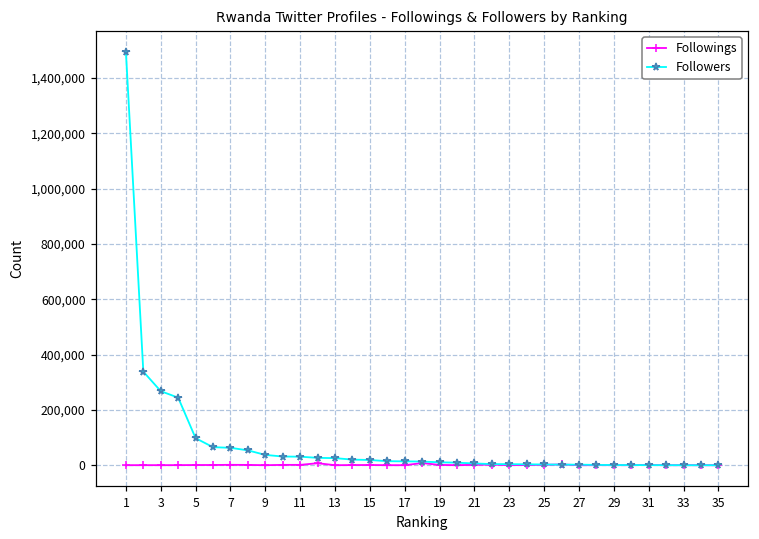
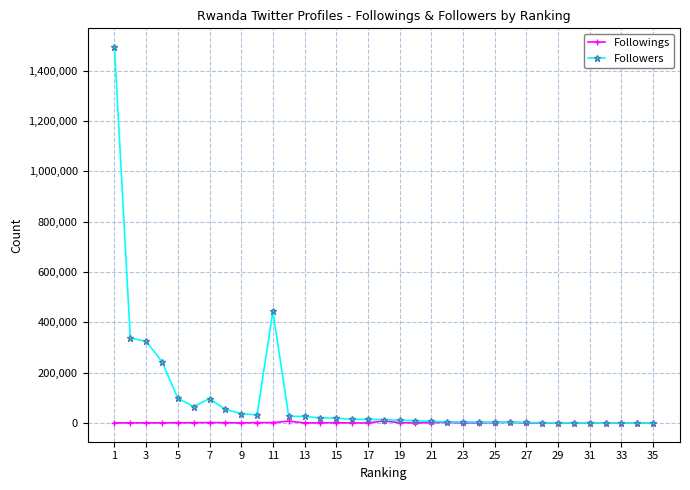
  {
    "Followings": {
      "1": "0",
      "3": "0",
      "5": "0",
      "7": "0",
      "9": "0",
      "11": "0",
      "13": "0",
      "15": "0",
      "17": "0"
    },
    "Followers": {
      "1": "1,490,000",
-     "3": "270,000",
+     "3": "320,000",
      "5": "100,000",
-     "7": "60,000",
+     "7": "100,000",
      "9": "40,000",
-     "11": "30,000",
+     "11": "440,000",
      "13": "30,000",
      "15": "20,000",
      "17": "10,000"
    }
  }
